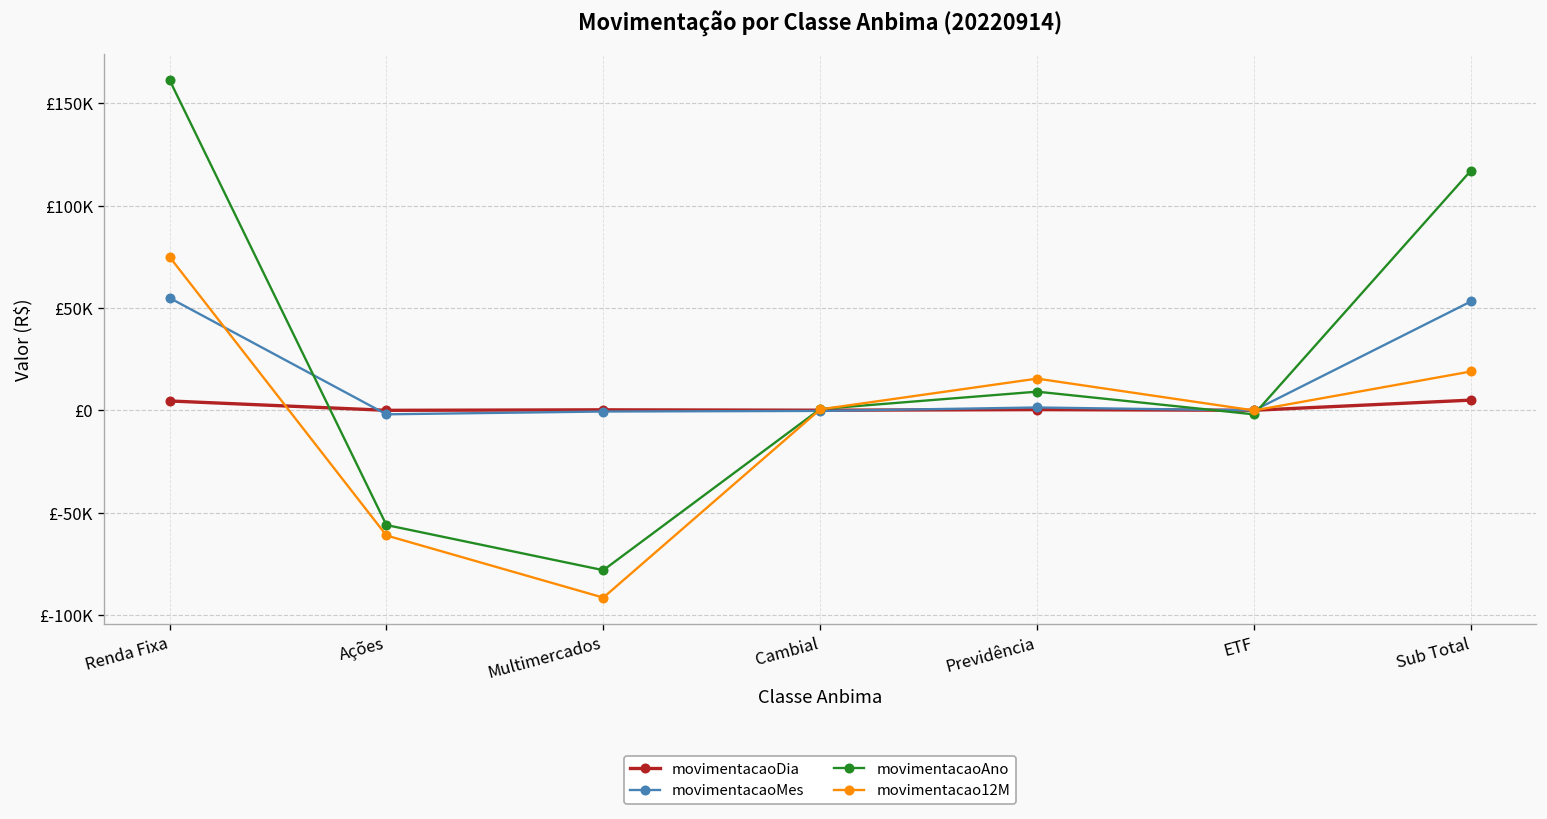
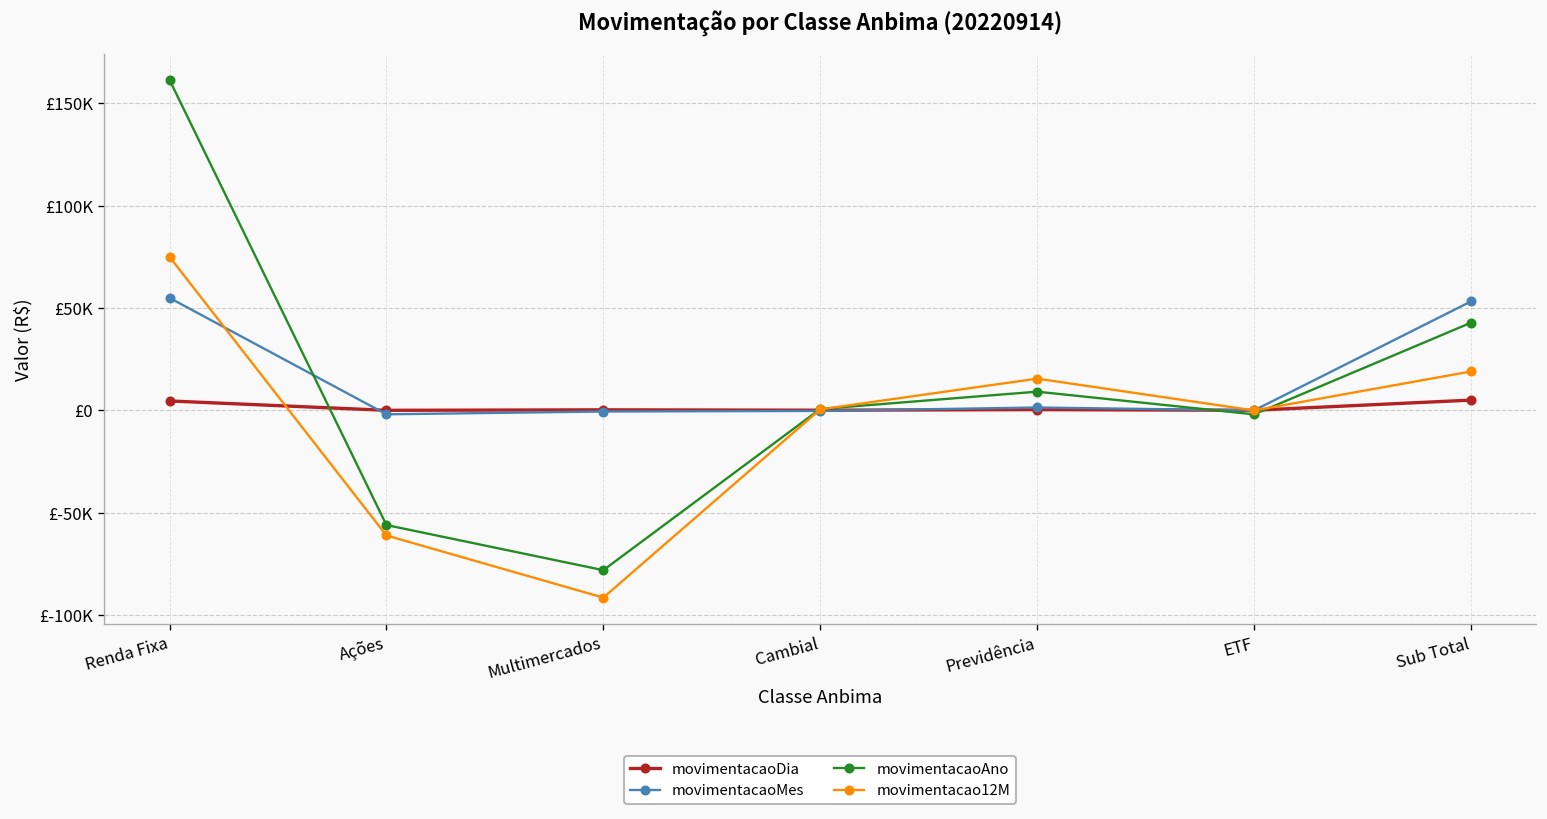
  {
    "movimentacaoDia": {
      "Renda Fixa": "£5000",
      "Ações": "£0",
      "Sub Total": "£5000"
    },
    "movimentacaoMes": {
      "Renda Fixa": "£55000",
      "Ações": "£-2000",
      "Sub Total": "£53000"
    },
    "movimentacaoAno": {
      "Renda Fixa": "£161000",
      "Ações": "£-56000",
      "Multimercados": "£-78000",
      "Previdência": "£9000",
      "ETF": "£-2000",
-     "Sub Total": "£117000"
+     "Sub Total": "£43000"
    },
    "movimentacao12M": {
      "Renda Fixa": "£75000",
      "Ações": "£-61000",
      "Multimercados": "£-92000",
      "Previdência": "£15000",
      "Sub Total": "£19000"
    }
  }
